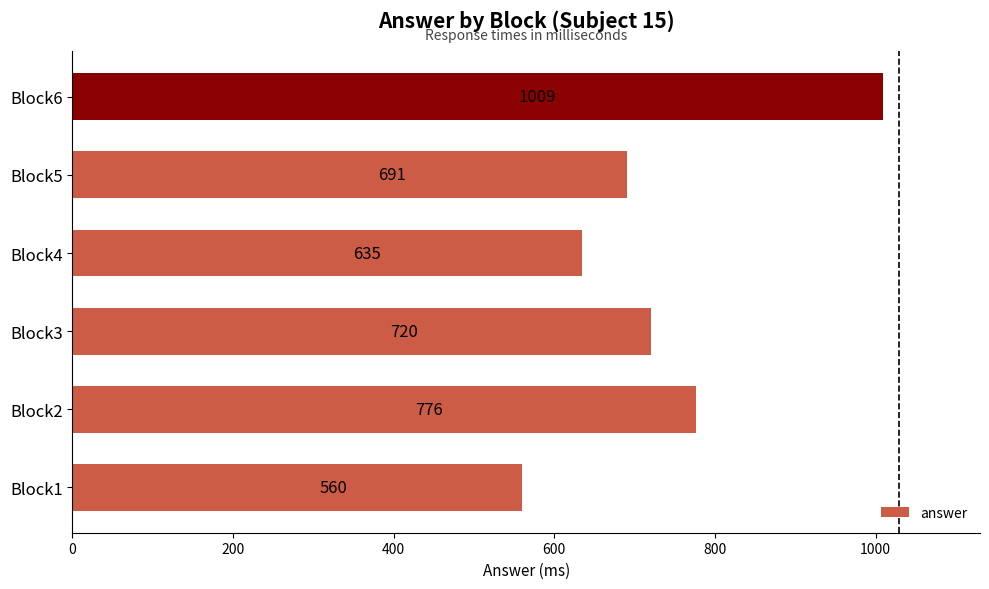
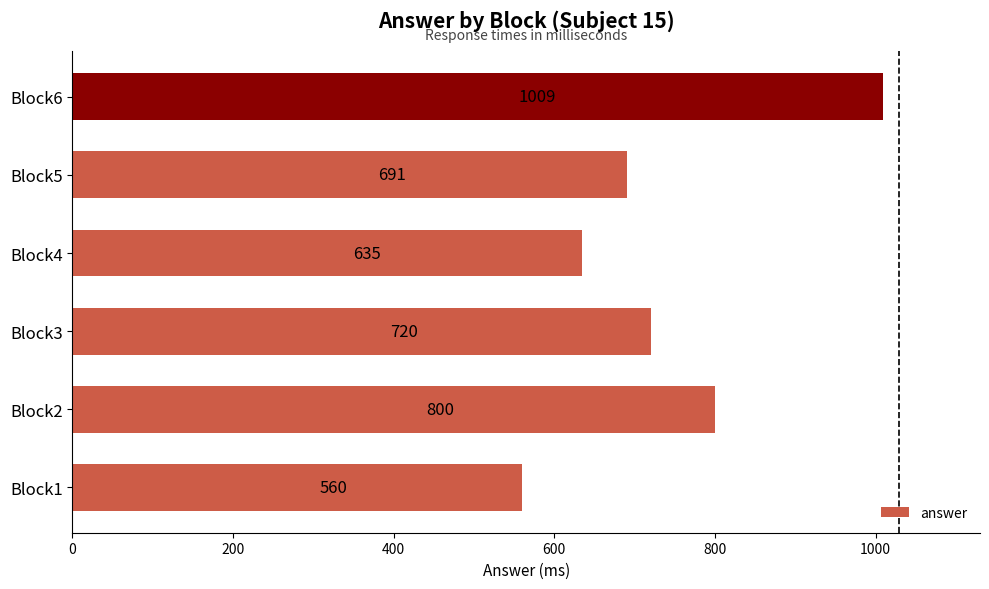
  {
    "Block6": 1009,
    "Block5": 691,
    "Block4": 635,
    "Block3": 720,
-   "Block2": 776,
+   "Block2": 800,
    "Block1": 560
  }
